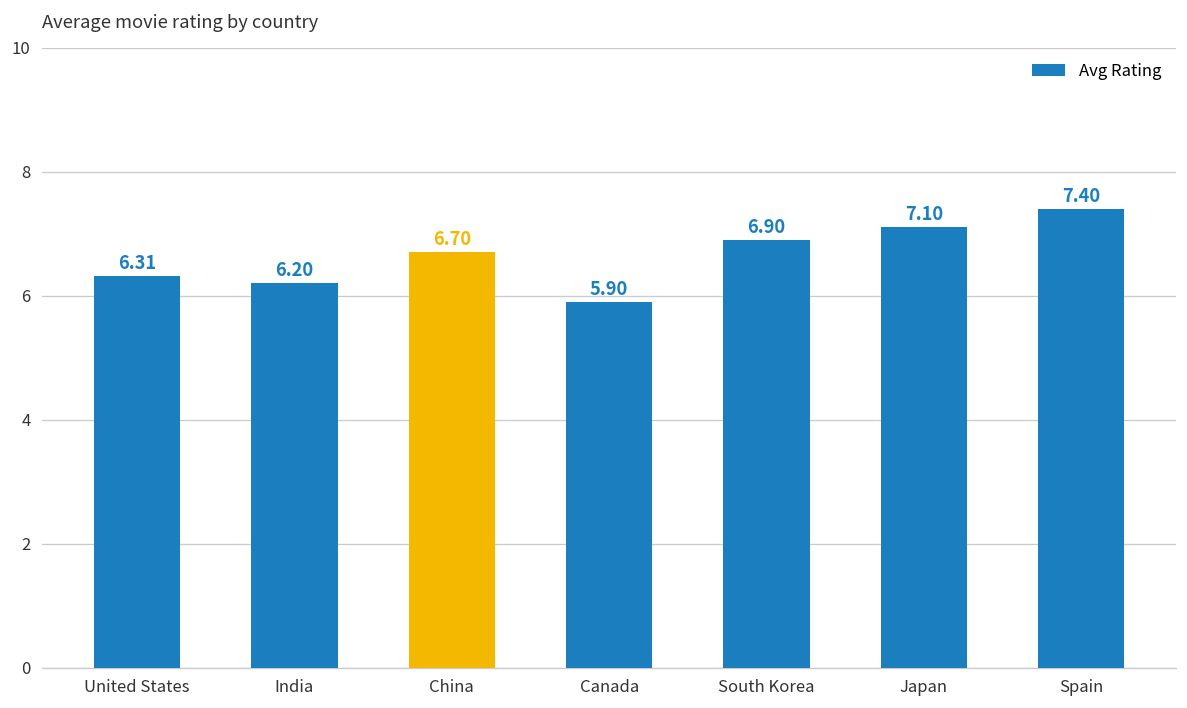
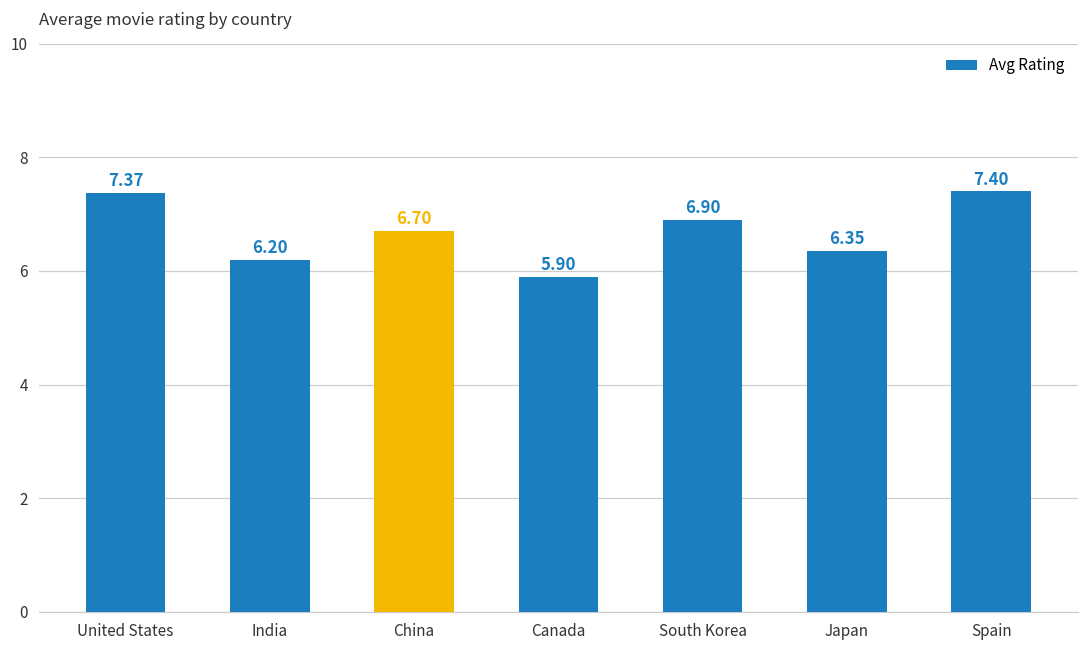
  {
-   "United States": 6.31,
+   "United States": 7.37,
    "India": 6.20,
    "China": 6.70,
    "Canada": 5.90,
    "South Korea": 6.90,
-   "Japan": 7.10,
+   "Japan": 6.35,
    "Spain": 7.40
  }
